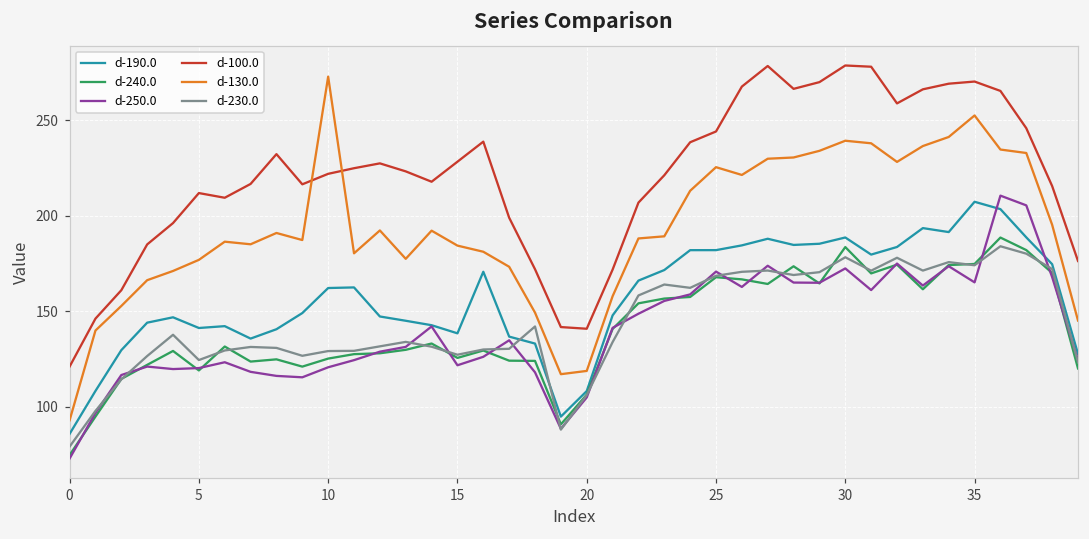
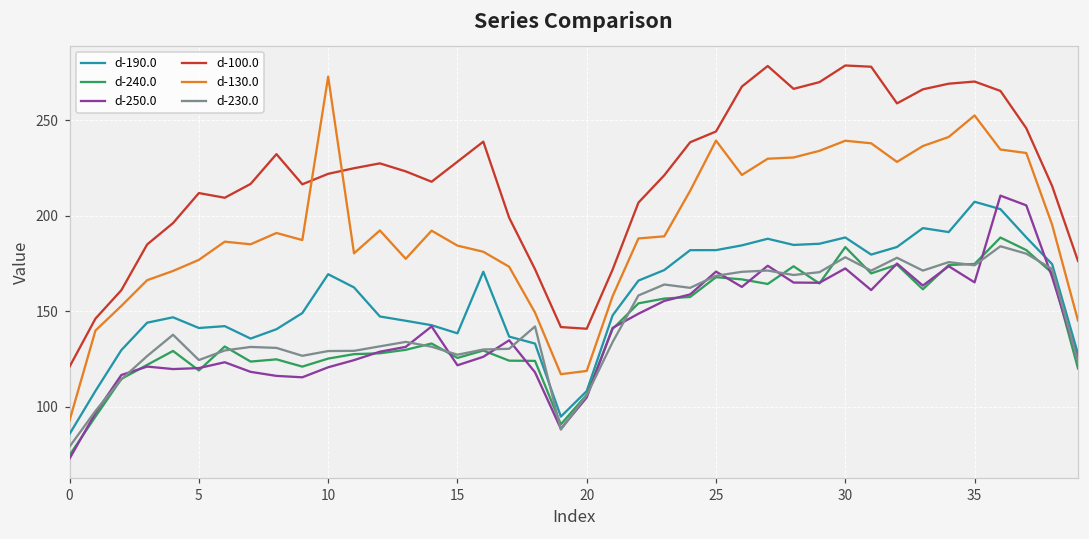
  {
    "d-190.0": {
      "0": 86,
      "5": 141,
-     "10": 162,
+     "10": 169,
      "15": 138,
      "20": 108,
      "25": 182,
      "30": 189,
      "35": 207
    },
    "d-240.0": {
      "0": 75,
      "10": 125,
      "15": 126,
      "30": 184
    },
    "d-250.0": {
      "0": 73,
      "10": 121,
      "15": 122,
      "25": 171,
      "30": 172,
      "35": 165
    },
    "d-100.0": {
      "0": 121,
      "5": 212,
      "10": 222,
      "15": 228,
      "20": 141,
      "25": 244,
      "30": 279,
      "35": 270
    },
    "d-130.0": {
      "0": 93,
      "5": 177,
      "10": 273,
      "15": 184,
      "20": 119,
-     "25": 226,
+     "25": 239,
      "30": 239,
      "35": 253
    },
    "d-230.0": {
      "0": 79,
      "5": 124,
      "10": 129,
      "15": 127,
      "30": 178
    }
  }
